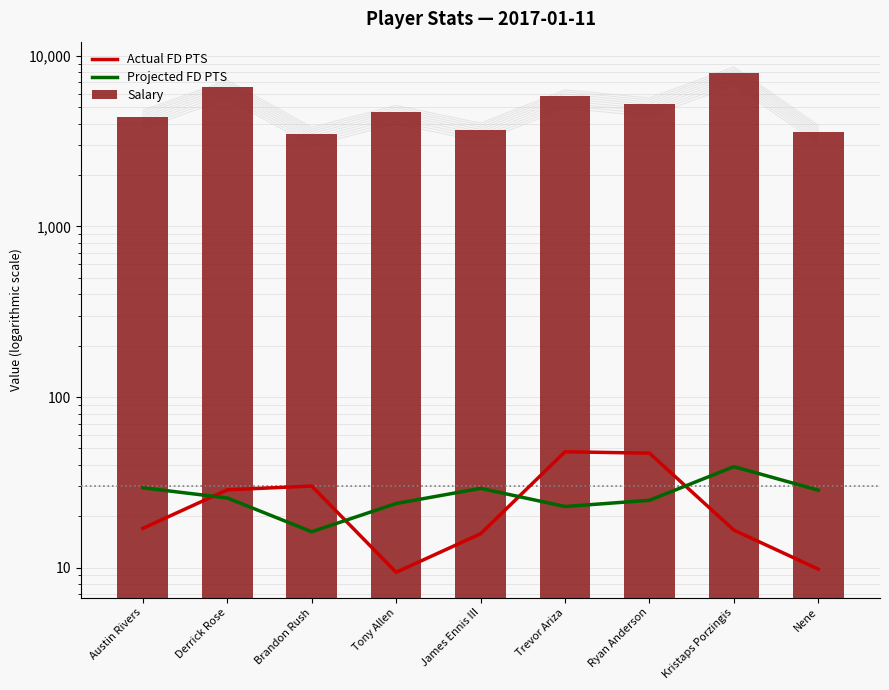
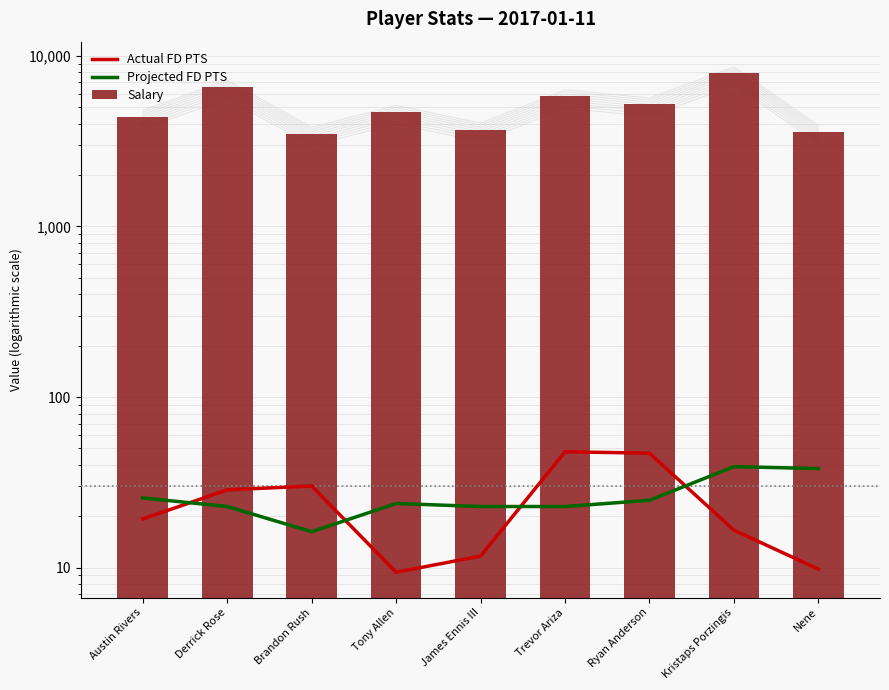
  {
    "Salary": {
      "Austin Rivers": "4,400",
      "Derrick Rose": "6,600",
      "Brandon Rush": "3,500",
      "Tony Allen": "4,700",
      "James Ennis III": "3,700",
      "Trevor Ariza": "5,800",
      "Ryan Anderson": "5,200",
      "Kristaps Porzingis": "8,000",
      "Nene": "3,600"
    },
    "Actual FD PTS": {
-     "Austin Rivers": "17",
+     "Austin Rivers": "19",
      "Derrick Rose": "29",
      "Brandon Rush": "30",
      "Tony Allen": "9",
-     "James Ennis III": "16",
+     "James Ennis III": "12",
      "Trevor Ariza": "48",
      "Ryan Anderson": "47",
      "Kristaps Porzingis": "17",
      "Nene": "10"
    },
    "Projected FD PTS": {
-     "Austin Rivers": "29",
-     "Derrick Rose": "26",
+     "Austin Rivers": "26",
+     "Derrick Rose": "23",
      "Brandon Rush": "16",
      "Tony Allen": "24",
-     "James Ennis III": "29",
+     "James Ennis III": "23",
      "Trevor Ariza": "23",
      "Ryan Anderson": "25",
      "Kristaps Porzingis": "39",
-     "Nene": "28"
+     "Nene": "38"
    }
  }
